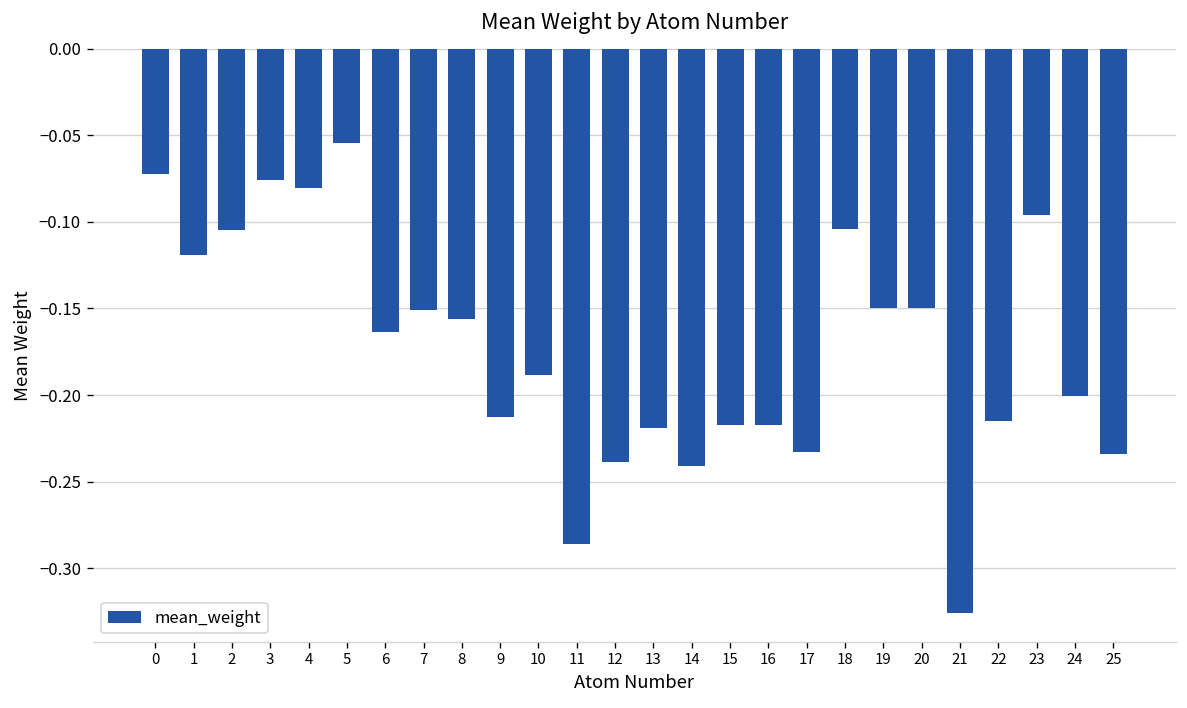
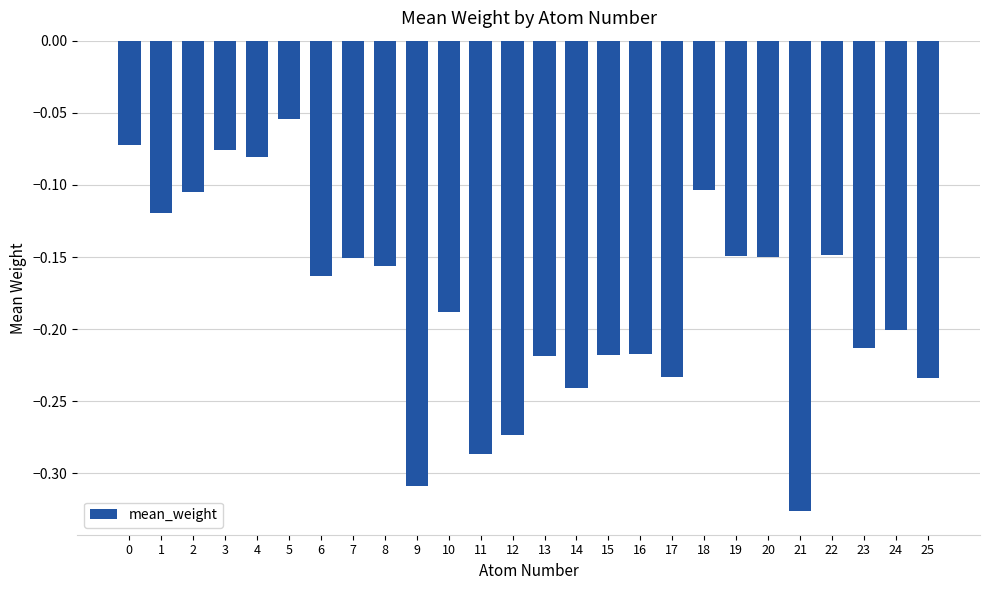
  {
    "0": -0.072,
    "1": -0.119,
    "2": -0.105,
    "3": -0.076,
    "4": -0.080,
    "5": -0.054,
    "6": -0.163,
    "7": -0.151,
    "8": -0.156,
-   "9": -0.213,
+   "9": -0.308,
    "10": -0.188,
    "11": -0.286,
-   "12": -0.238,
+   "12": -0.273,
    "13": -0.219,
    "14": -0.241,
    "15": -0.218,
    "16": -0.217,
    "17": -0.233,
    "18": -0.104,
    "19": -0.150,
    "20": -0.150,
    "21": -0.326,
-   "22": -0.215,
-   "23": -0.096,
+   "22": -0.149,
+   "23": -0.213,
    "24": -0.201,
    "25": -0.234
  }
